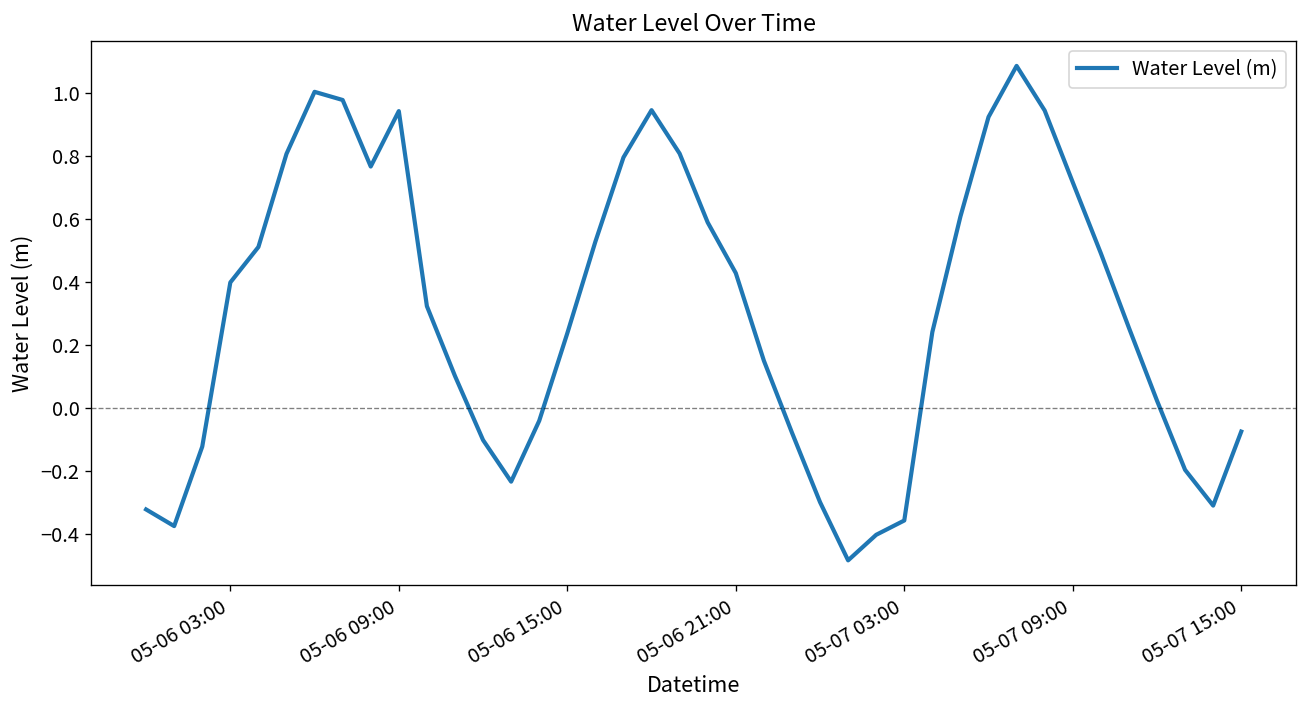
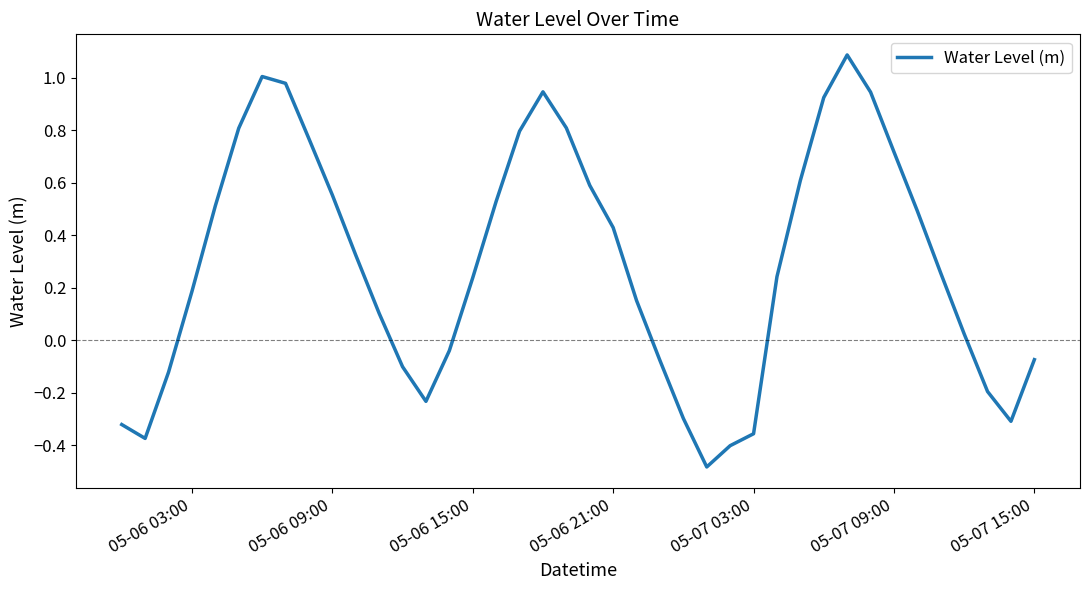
  {
-   "05-06 03:00": 0.40,
-   "05-06 09:00": 0.94,
+   "05-06 03:00": 0.19,
+   "05-06 09:00": 0.55,
    "05-06 15:00": 0.24,
    "05-06 21:00": 0.43,
    "05-07 03:00": -0.36,
    "05-07 09:00": 0.72,
    "05-07 15:00": -0.07
  }
